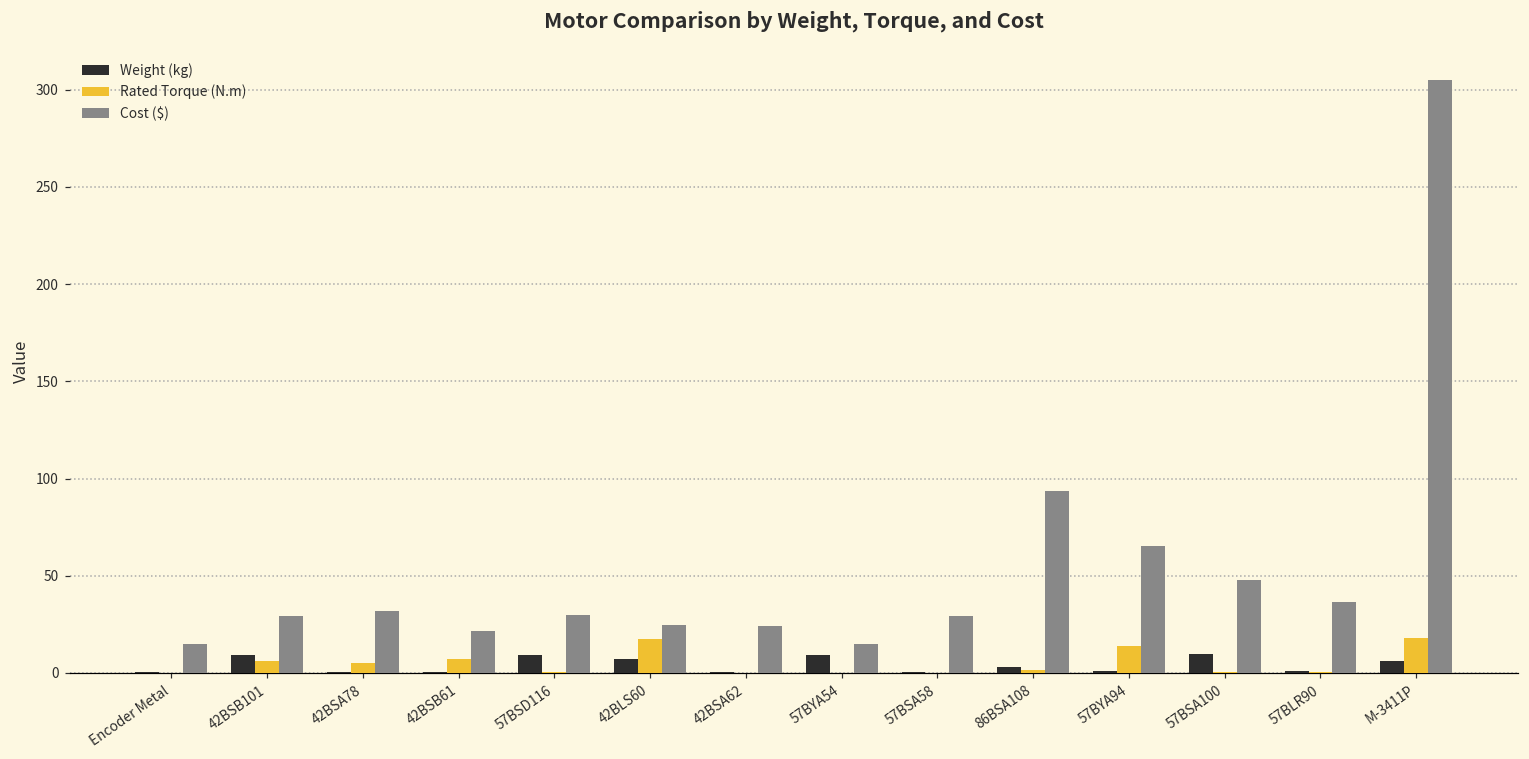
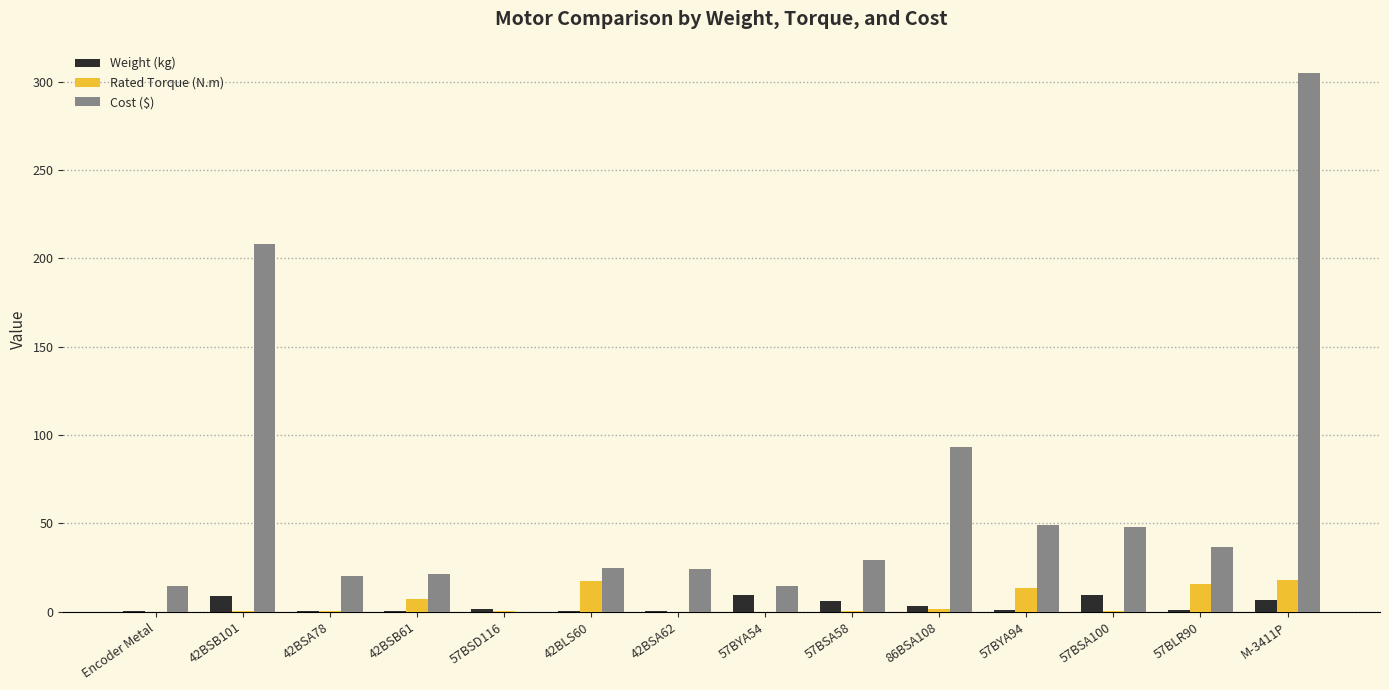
  {
    "Weight (kg)": {
      "42BSB101": 9,
-     "57BSD116": 9,
-     "42BLS60": 7,
+     "57BSD116": 1,
+     "42BLS60": 1,
      "57BYA54": 9,
-     "57BSA58": 1,
+     "57BSA58": 6,
      "86BSA108": 3,
      "57BSA100": 10,
      "M-3411P": 6
    },
    "Rated Torque (N.m)": {
-     "42BSB101": 6,
-     "42BSA78": 5,
+     "42BSB101": 0,
+     "42BSA78": 0,
      "42BSB61": 7,
      "42BLS60": 18,
      "57BYA94": 14,
-     "57BLR90": 1,
+     "57BLR90": 16,
      "M-3411P": 18
    },
    "Cost ($)": {
      "Encoder Metal": 15,
-     "42BSB101": 29,
-     "42BSA78": 32,
+     "42BSB101": 208,
+     "42BSA78": 20,
      "42BSB61": 21,
-     "57BSD116": 30,
+     "57BSD116": 0,
      "42BLS60": 25,
      "42BSA62": 24,
      "57BYA54": 15,
      "57BSA58": 29,
      "86BSA108": 93,
-     "57BYA94": 65,
+     "57BYA94": 49,
      "57BSA100": 48,
      "57BLR90": 37,
      "M-3411P": 305
    }
  }
